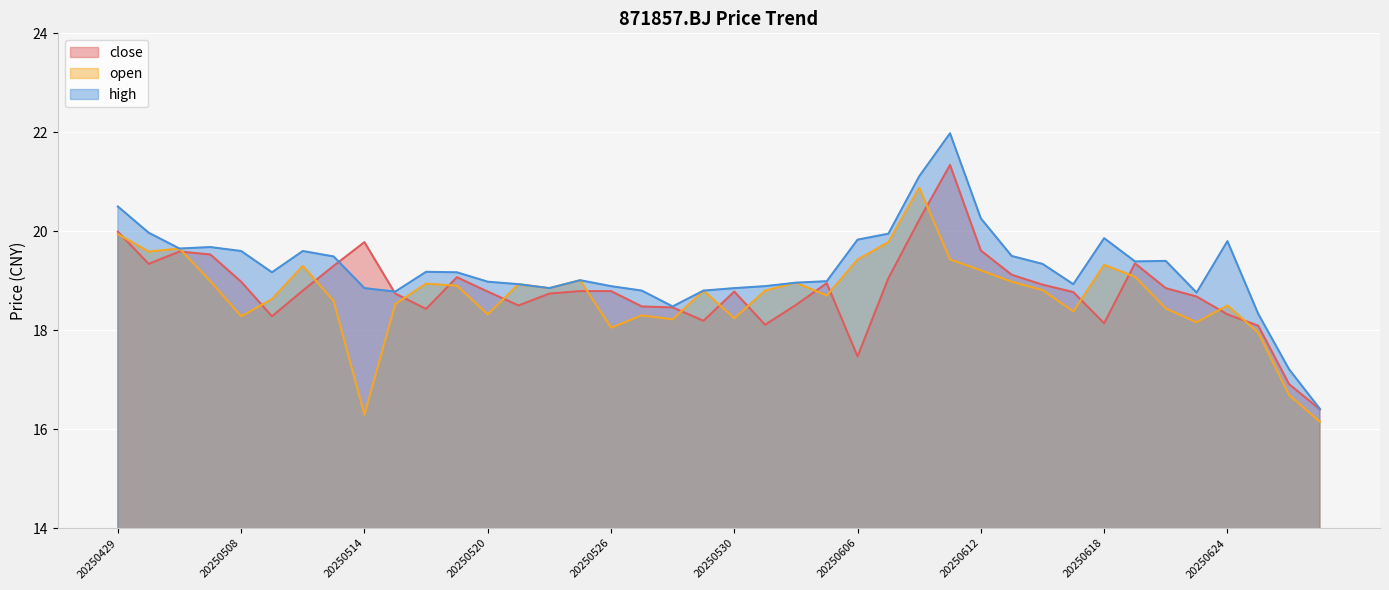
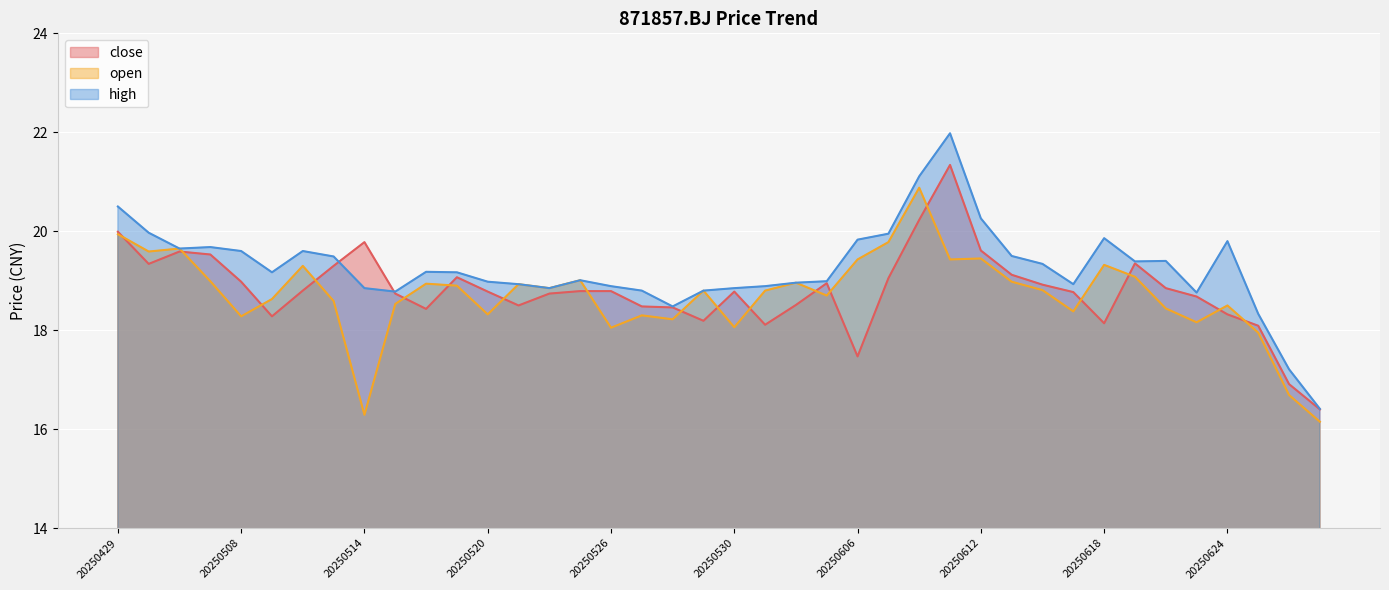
  {
    "close": {
      "20250508": 19.0,
      "20250514": 19.8,
      "20250520": 18.8,
      "20250526": 18.8,
      "20250530": 18.8,
      "20250606": 17.5,
      "20250612": 19.6,
      "20250618": 18.1,
      "20250624": 18.3
    },
    "open": {
      "20250508": 18.3,
      "20250514": 16.3,
      "20250520": 18.3,
      "20250526": 18.1,
-     "20250530": 18.2,
+     "20250530": 18.1,
      "20250606": 19.4,
-     "20250612": 19.2,
+     "20250612": 19.5,
      "20250618": 19.3,
      "20250624": 18.5
    },
    "high": {
      "20250429": 20.5,
      "20250508": 19.6,
      "20250514": 18.9,
      "20250520": 19.0,
      "20250526": 18.9,
      "20250530": 18.9,
      "20250606": 19.8,
      "20250612": 20.3,
      "20250618": 19.9,
      "20250624": 19.8
    }
  }
